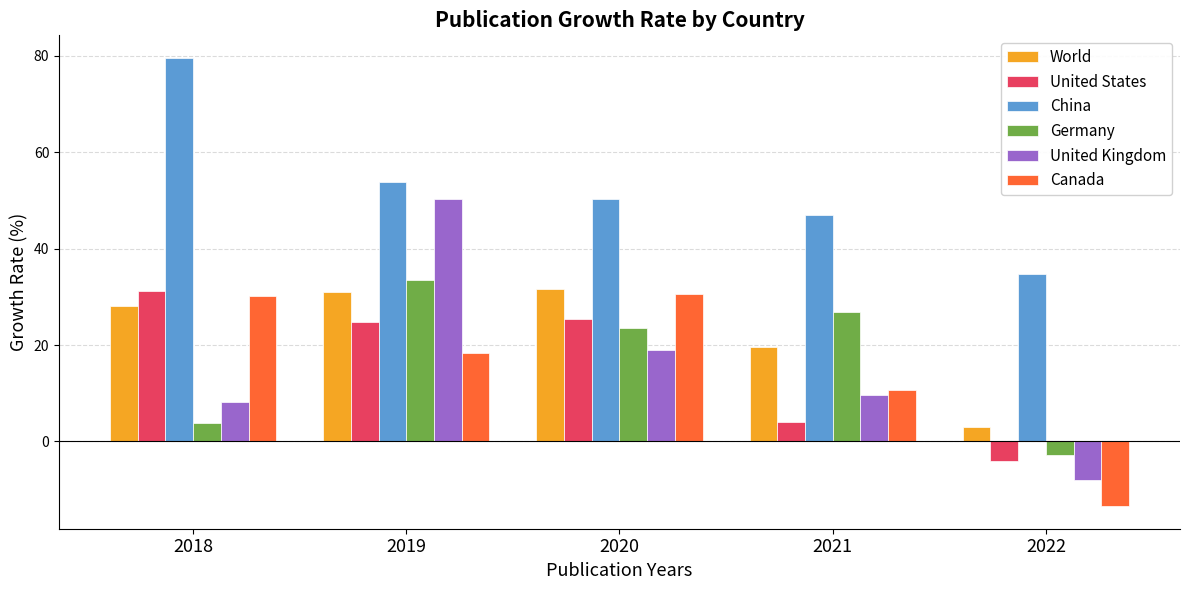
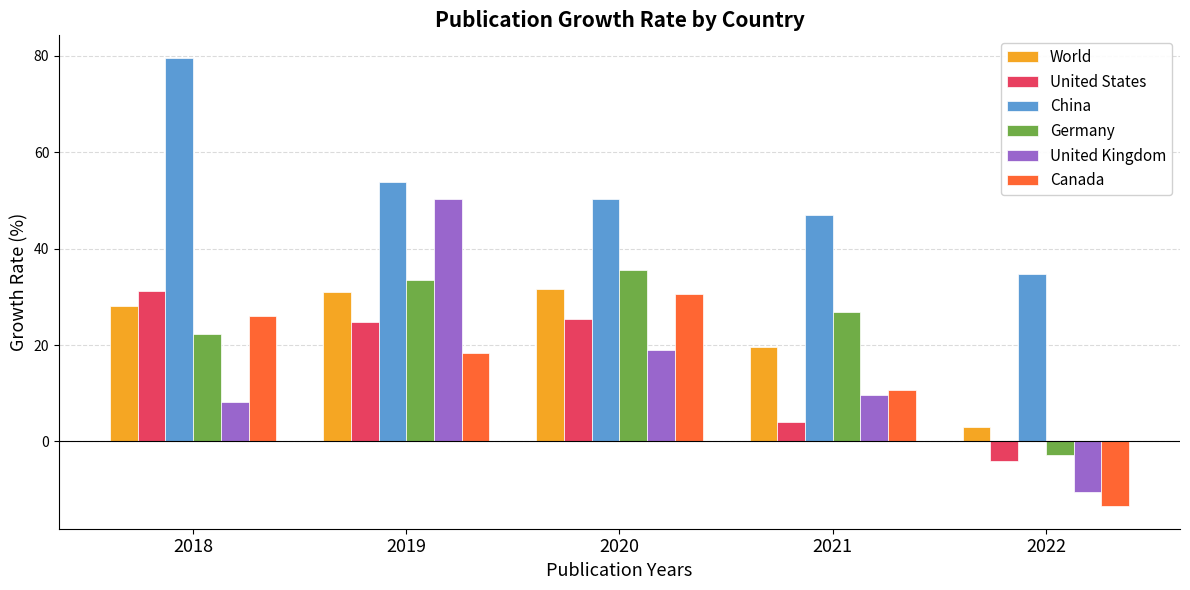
  {
    "World": {
      "2018": 28,
      "2019": 31,
      "2020": 32,
      "2021": 20,
      "2022": 3
    },
    "United States": {
      "2018": 31,
      "2019": 25,
      "2020": 25,
      "2021": 4,
      "2022": -4
    },
    "China": {
      "2018": 80,
      "2019": 54,
      "2020": 50,
      "2021": 47,
      "2022": 35
    },
    "Germany": {
-     "2018": 4,
+     "2018": 22,
      "2019": 33,
-     "2020": 24,
+     "2020": 36,
      "2021": 27,
      "2022": -3
    },
    "United Kingdom": {
      "2018": 8,
      "2019": 50,
      "2020": 19,
      "2021": 10,
-     "2022": -8
+     "2022": -11
    },
    "Canada": {
-     "2018": 30,
+     "2018": 26,
      "2019": 18,
      "2020": 31,
      "2021": 11,
      "2022": -13
    }
  }
